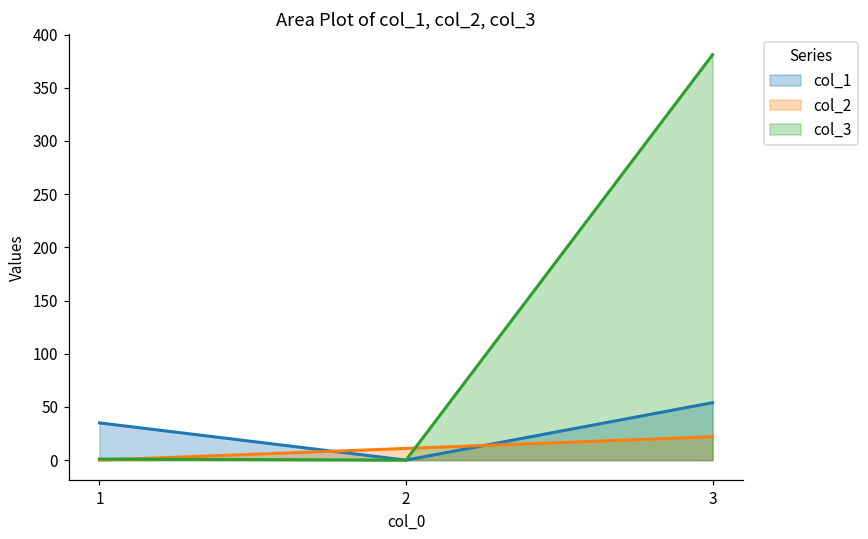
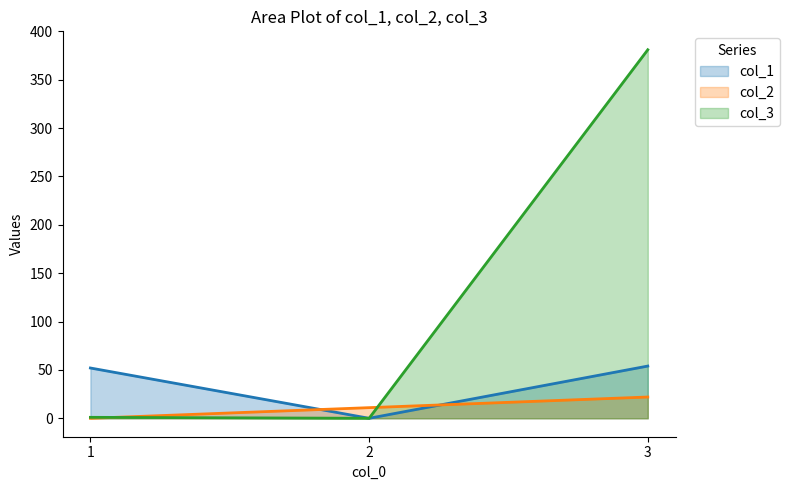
  {
    "col_1": {
-     "1": 40,
+     "1": 50,
      "3": 50
    },
    "col_2": {
      "2": 10,
      "3": 20
    },
    "col_3": {
      "3": 380
    }
  }
